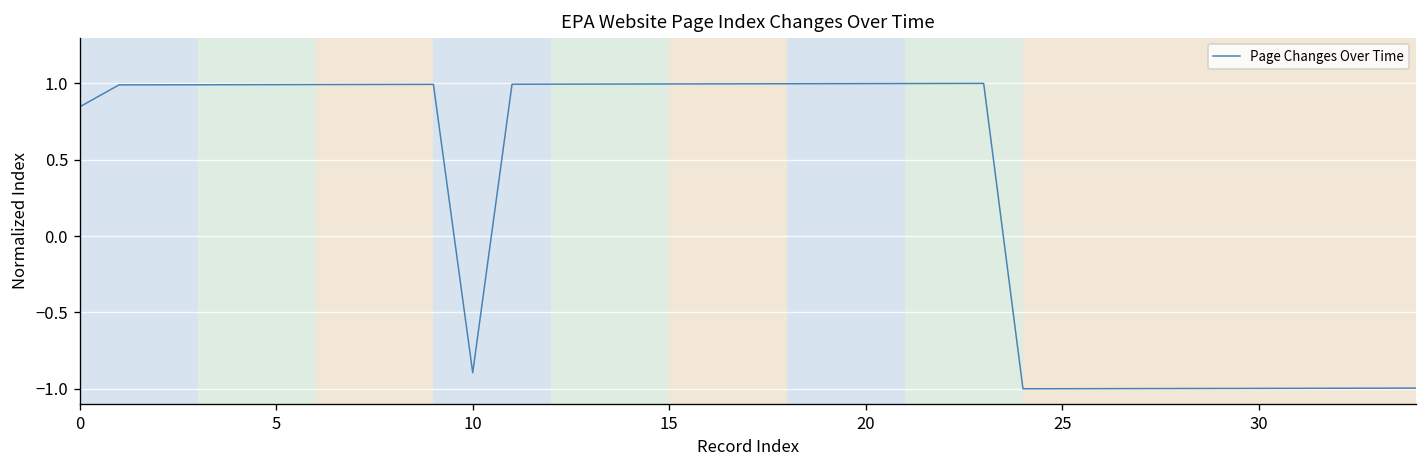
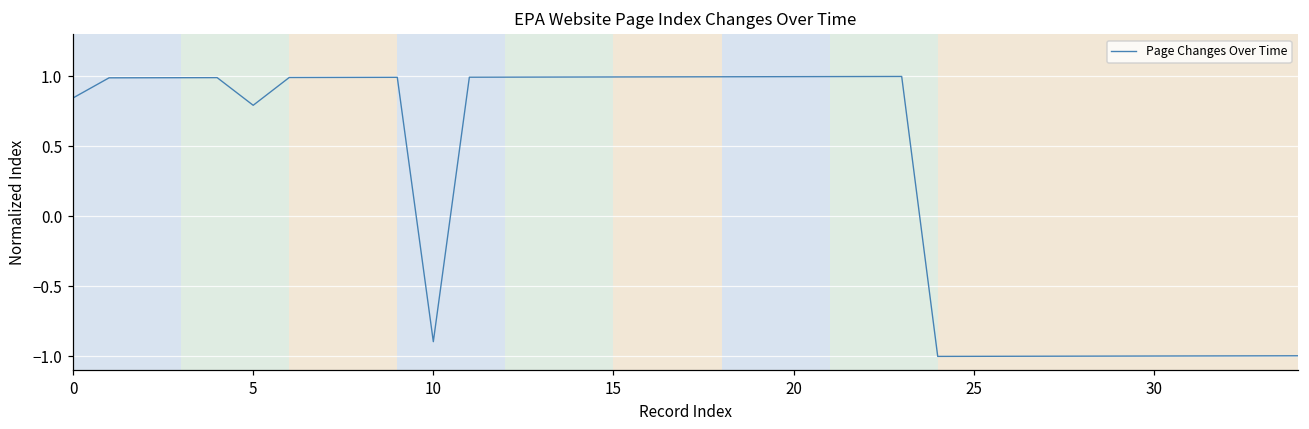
  {
    "0": 0.85,
-   "5": 0.99,
+   "5": 0.79,
    "10": -0.89,
    "15": 1.00,
    "20": 1.00,
    "25": -1.00,
    "30": -1.00
  }
